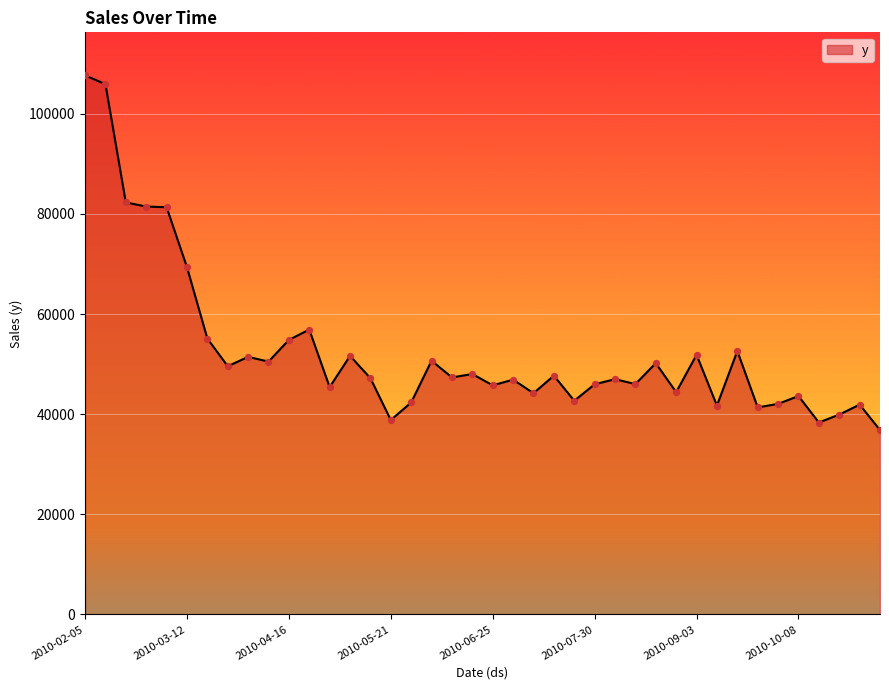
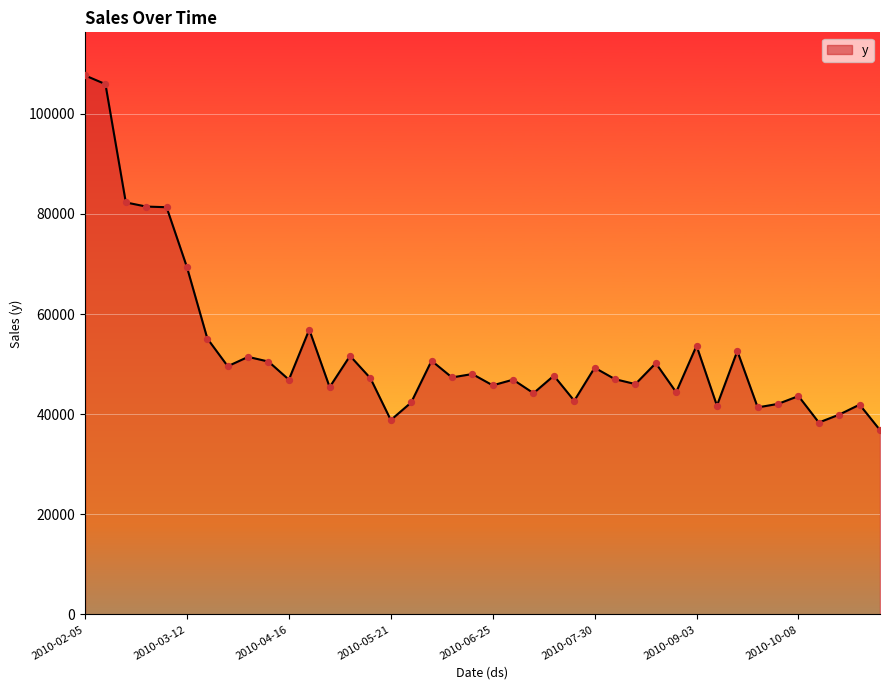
  {
    "2010-02-05": 108000,
    "2010-03-12": 69000,
-   "2010-04-16": 55000,
+   "2010-04-16": 47000,
    "2010-05-21": 39000,
    "2010-06-25": 46000,
-   "2010-07-30": 46000,
-   "2010-09-03": 52000,
+   "2010-07-30": 49000,
+   "2010-09-03": 54000,
    "2010-10-08": 44000
  }
